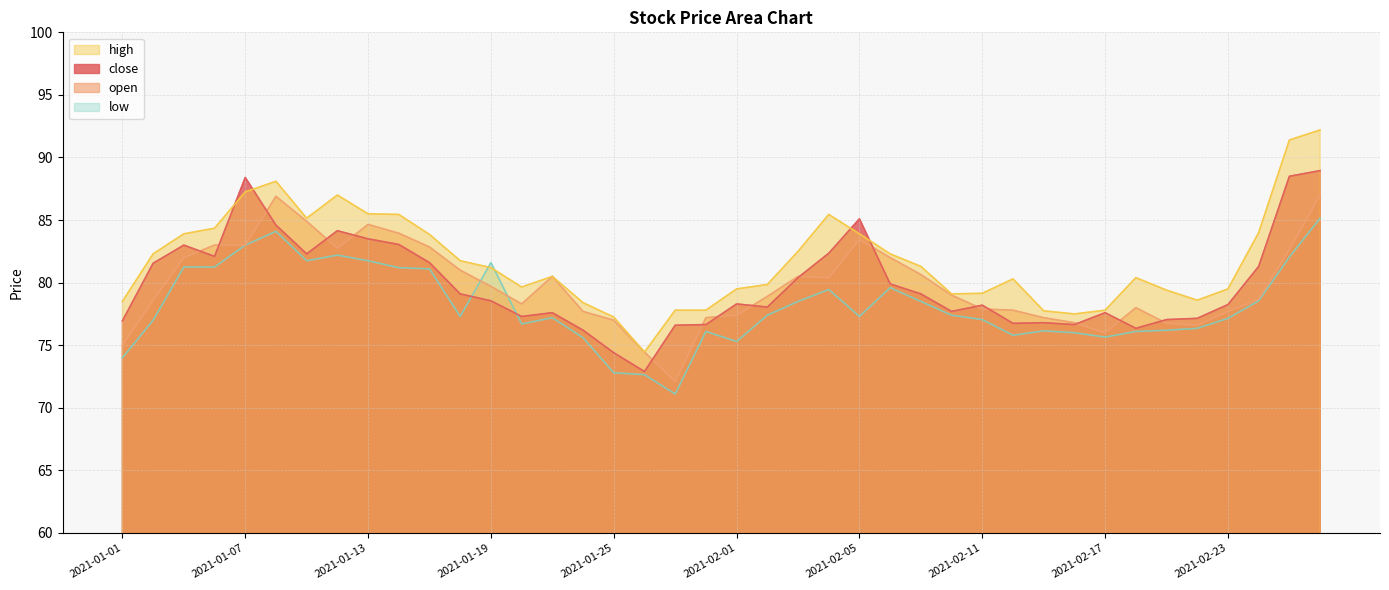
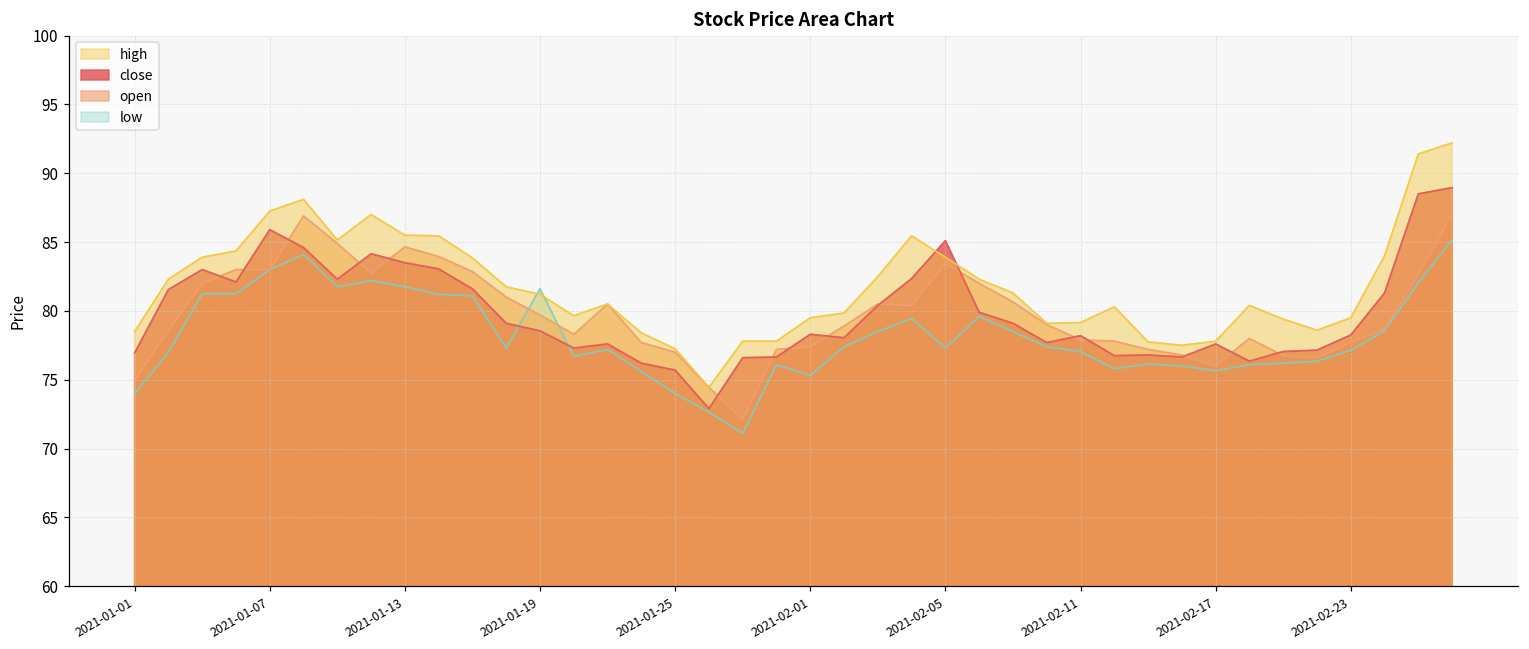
  {
    "low": {
      "2021-01-01": 74.0,
      "2021-01-13": 81.8,
      "2021-01-19": 81.6,
-     "2021-01-25": 72.8,
+     "2021-01-25": 74.0,
      "2021-02-01": 75.3,
      "2021-02-05": 77.3,
      "2021-02-11": 77.1,
      "2021-02-17": 75.7,
      "2021-02-23": 77.2
    },
    "close": {
      "2021-01-01": 77.0,
-     "2021-01-07": 88.4,
+     "2021-01-07": 85.9,
      "2021-01-13": 83.5,
      "2021-01-19": 78.6,
-     "2021-01-25": 74.4,
+     "2021-01-25": 75.7,
      "2021-02-01": 78.3,
      "2021-02-05": 85.1,
      "2021-02-11": 78.2,
      "2021-02-23": 78.3
    }
  }
